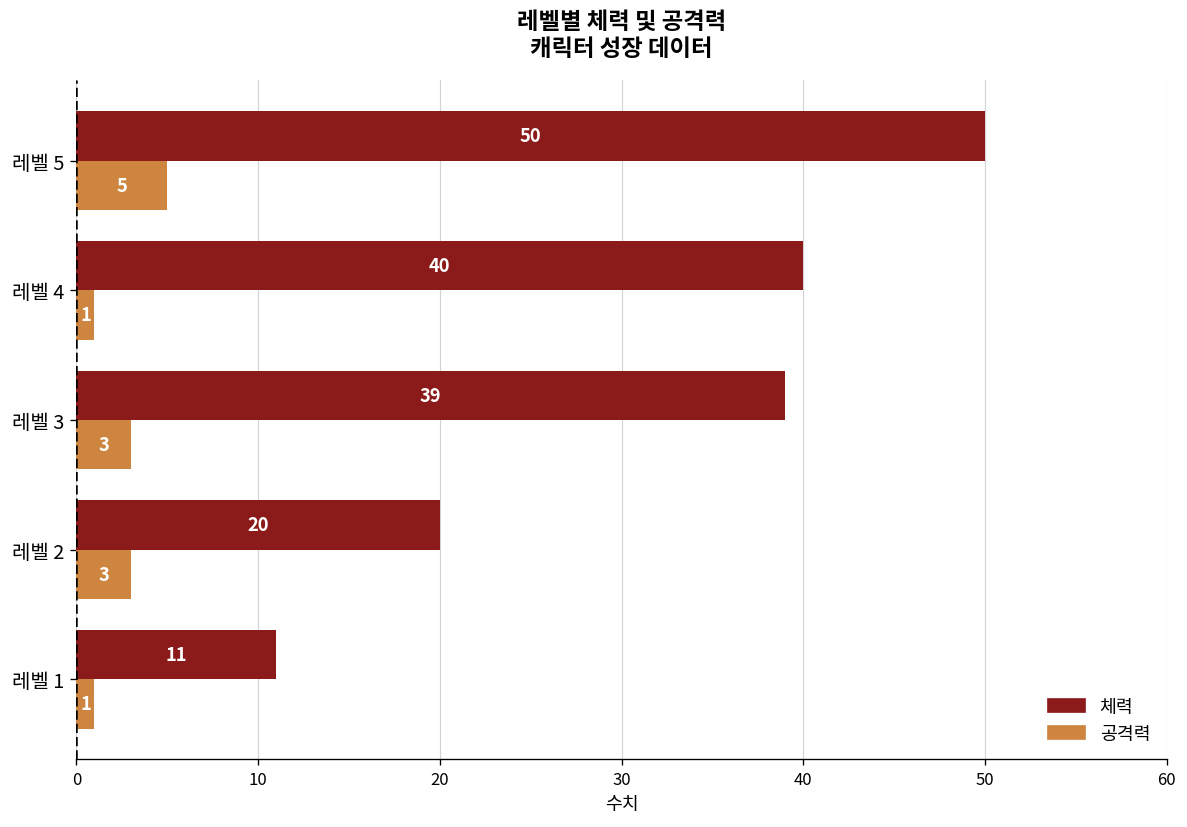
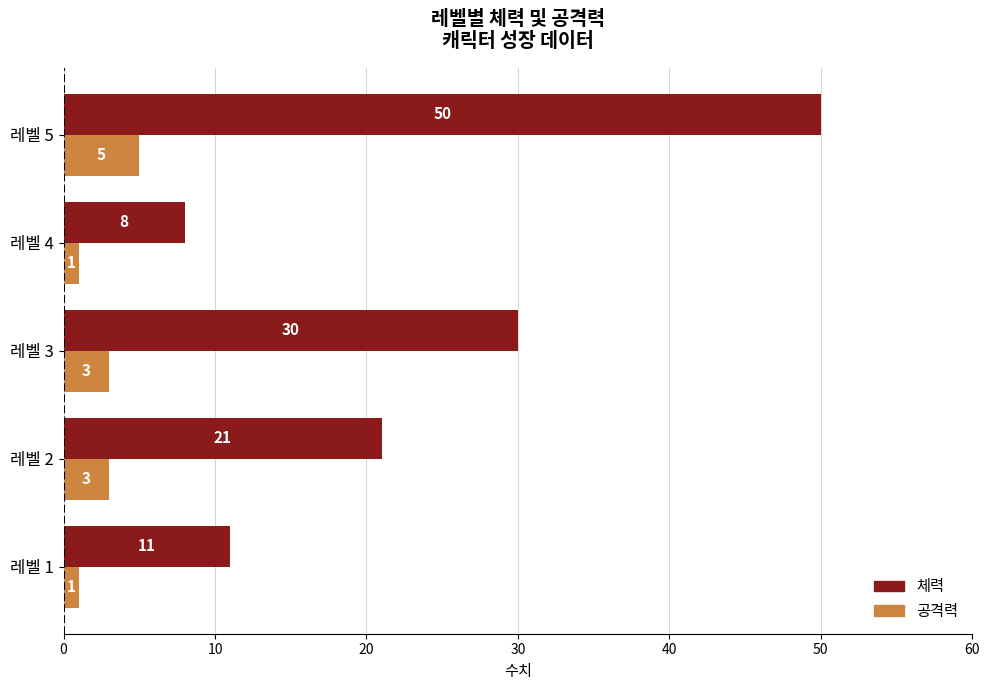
  {
    "체력": {
      "레벨 5": 50,
-     "레벨 4": 40,
-     "레벨 3": 39,
-     "레벨 2": 20,
+     "레벨 4": 8,
+     "레벨 3": 30,
+     "레벨 2": 21,
      "레벨 1": 11
    },
    "공격력": {
      "레벨 5": 5,
      "레벨 4": 1,
      "레벨 3": 3,
      "레벨 2": 3,
      "레벨 1": 1
    }
  }
